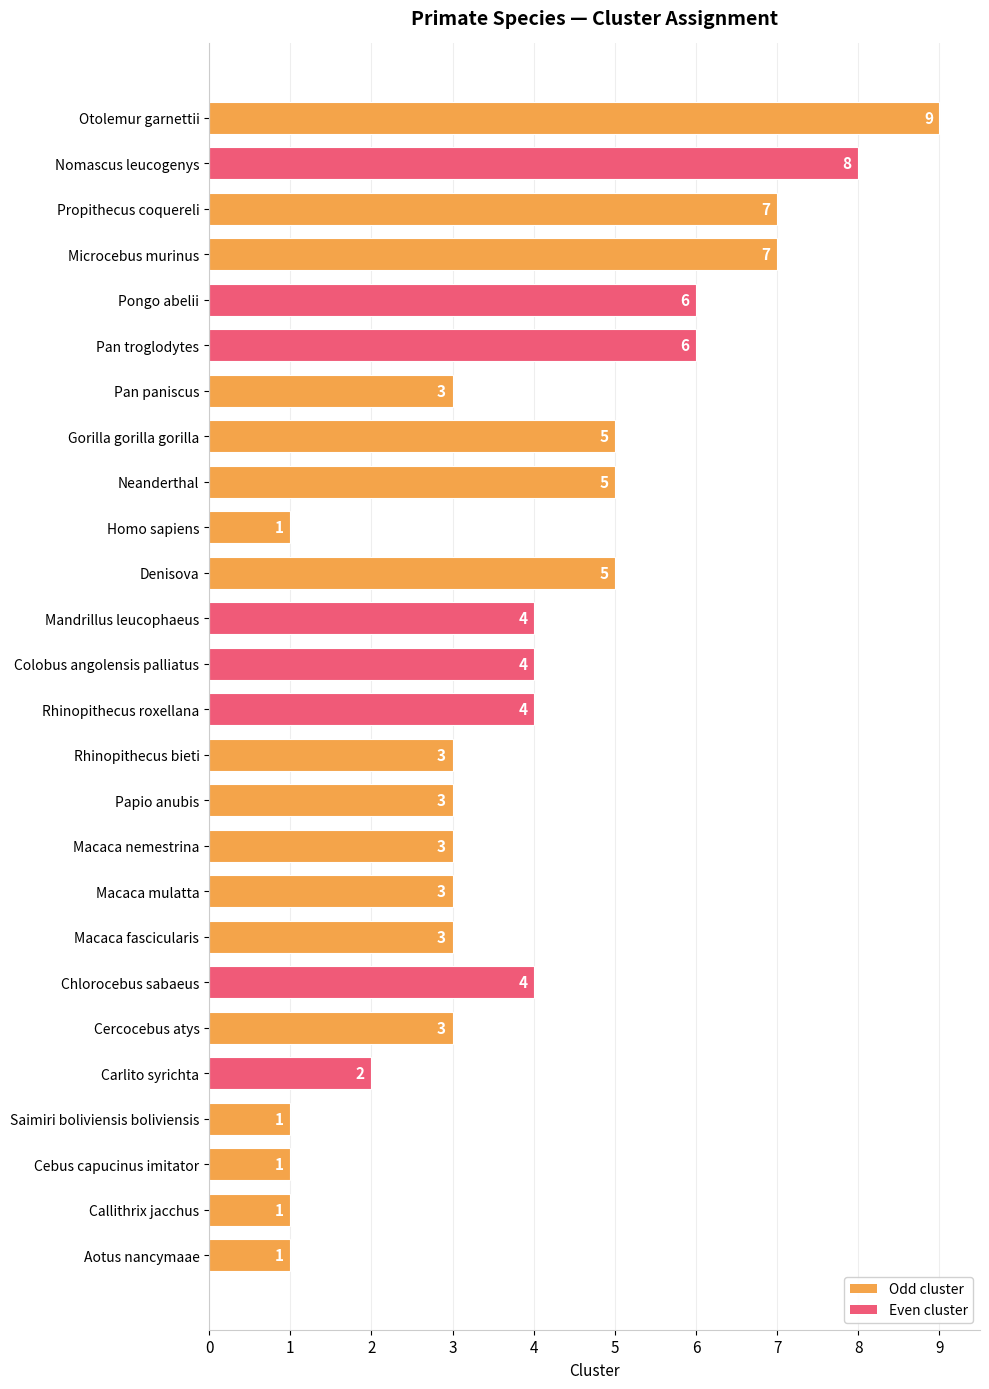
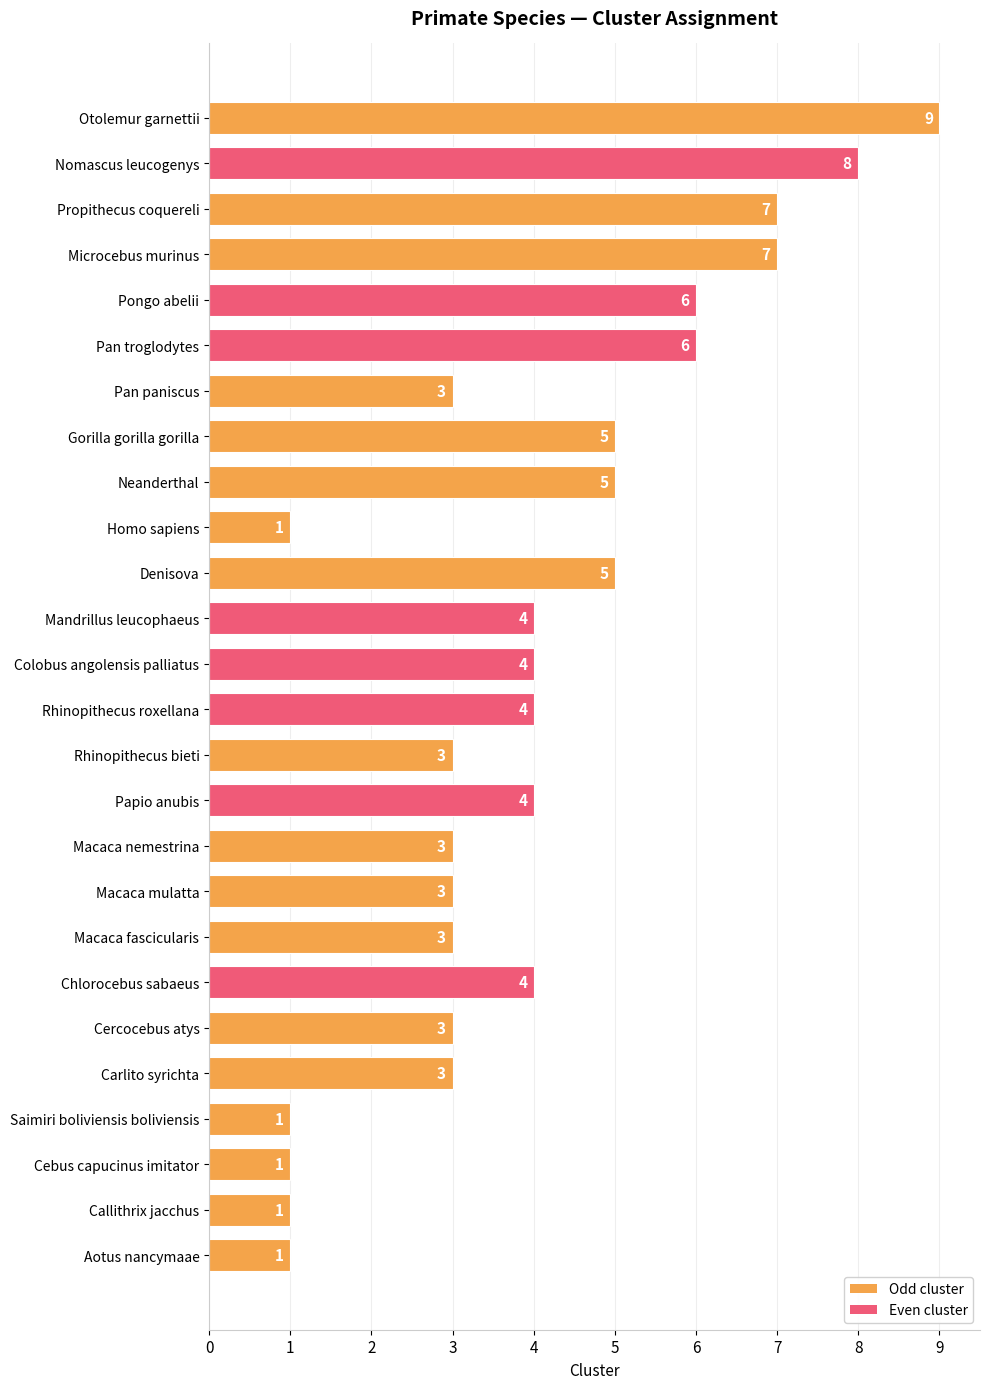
  {
    "Otolemur garnettii": 9,
    "Nomascus leucogenys": 8,
    "Propithecus coquereli": 7,
    "Microcebus murinus": 7,
    "Pongo abelii": 6,
    "Pan troglodytes": 6,
    "Pan paniscus": 3,
    "Gorilla gorilla gorilla": 5,
    "Neanderthal": 5,
    "Homo sapiens": 1,
    "Denisova": 5,
    "Mandrillus leucophaeus": 4,
    "Colobus angolensis palliatus": 4,
    "Rhinopithecus roxellana": 4,
    "Rhinopithecus bieti": 3,
-   "Papio anubis": 3,
+   "Papio anubis": 4,
    "Macaca nemestrina": 3,
    "Macaca mulatta": 3,
    "Macaca fascicularis": 3,
    "Chlorocebus sabaeus": 4,
    "Cercocebus atys": 3,
-   "Carlito syrichta": 2,
+   "Carlito syrichta": 3,
    "Saimiri boliviensis boliviensis": 1,
    "Cebus capucinus imitator": 1,
    "Callithrix jacchus": 1,
    "Aotus nancymaae": 1
  }
